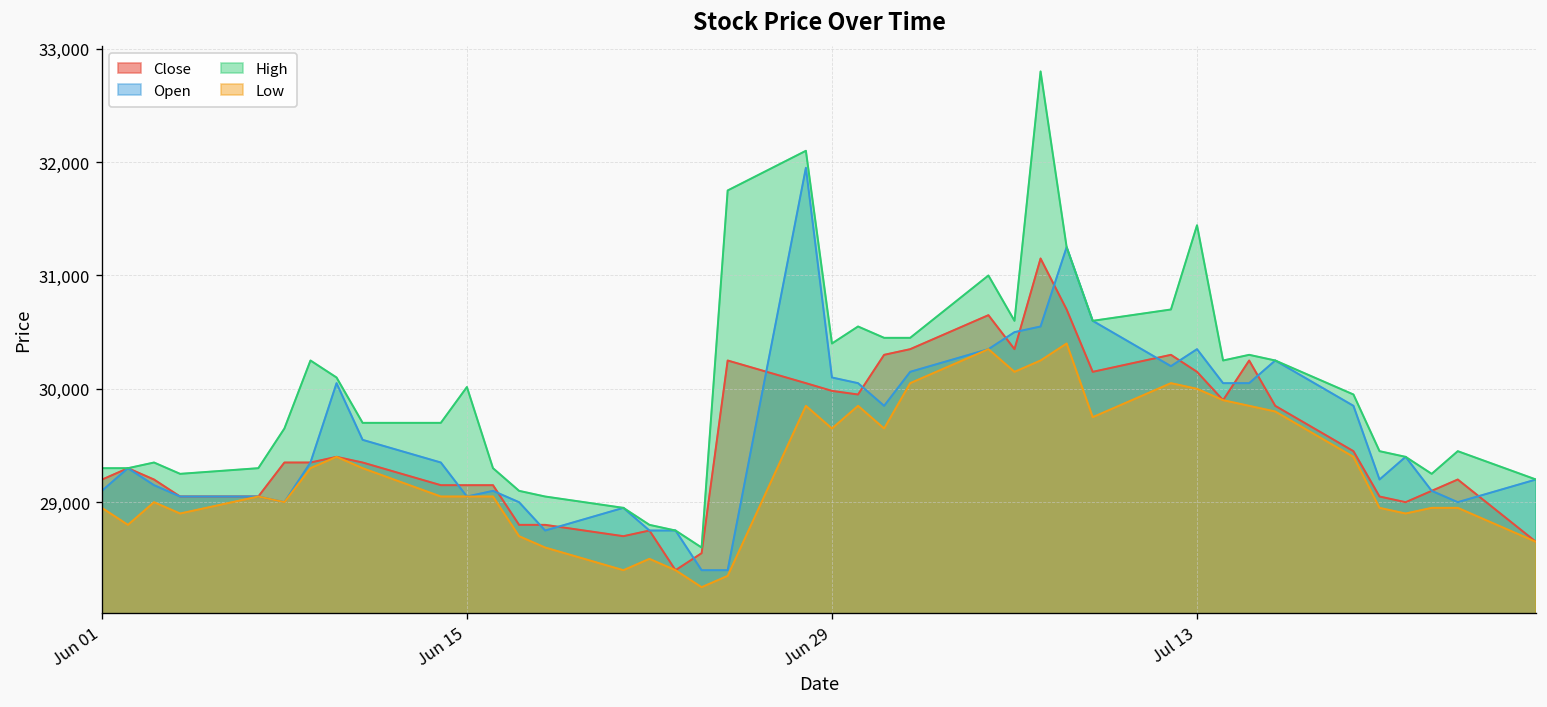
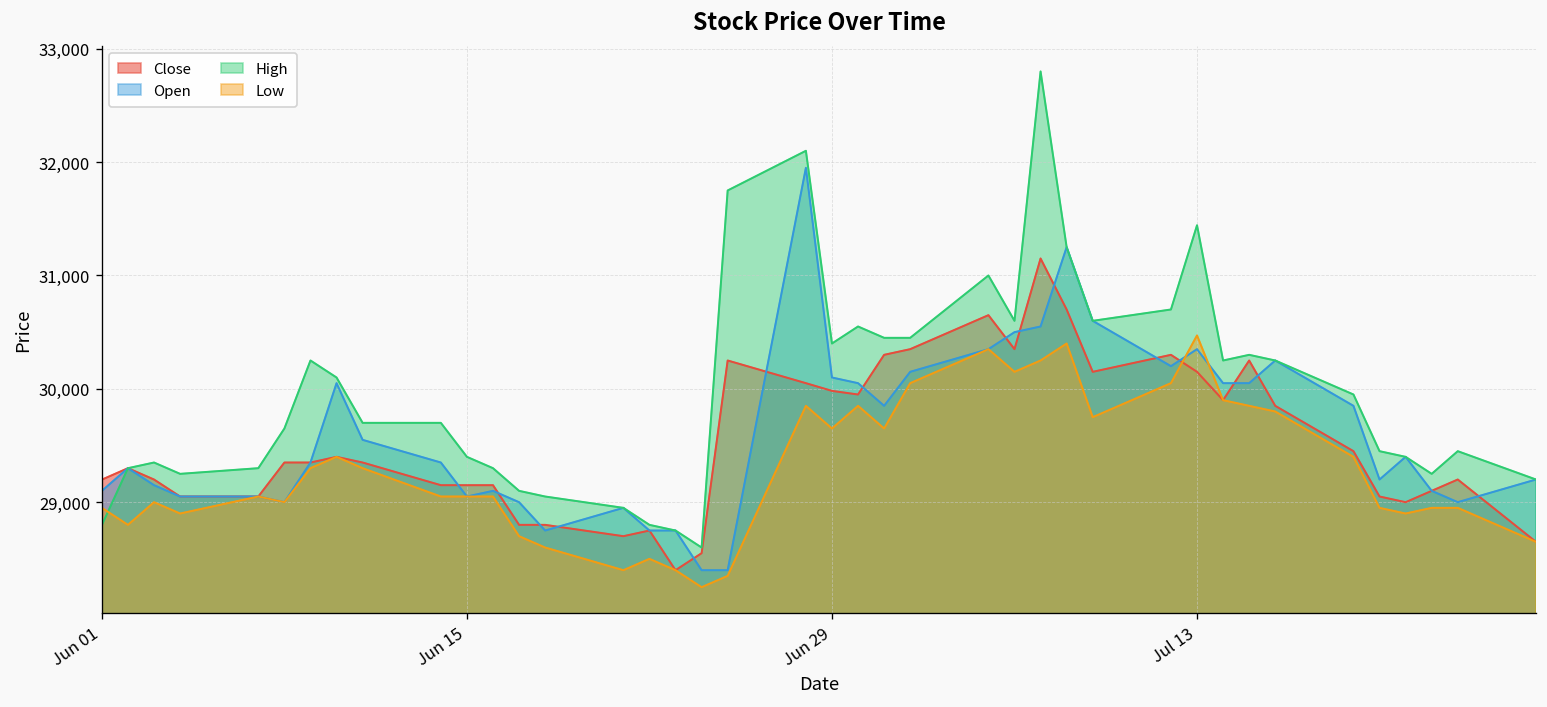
  {
    "Close": {
      "Jun 01": "29,200",
      "Jun 15": "29,200",
      "Jun 29": "30,000",
      "Jul 13": "30,200"
    },
    "Open": {
      "Jun 01": "29,100",
      "Jun 29": "30,100",
      "Jul 13": "30,400"
    },
    "High": {
-     "Jun 01": "29,300",
-     "Jun 15": "30,000",
+     "Jun 01": "28,800",
+     "Jun 15": "29,400",
      "Jun 29": "30,400",
      "Jul 13": "31,400"
    },
    "Low": {
      "Jun 01": "29,000",
      "Jun 29": "29,700",
-     "Jul 13": "30,000"
+     "Jul 13": "30,500"
    }
  }
